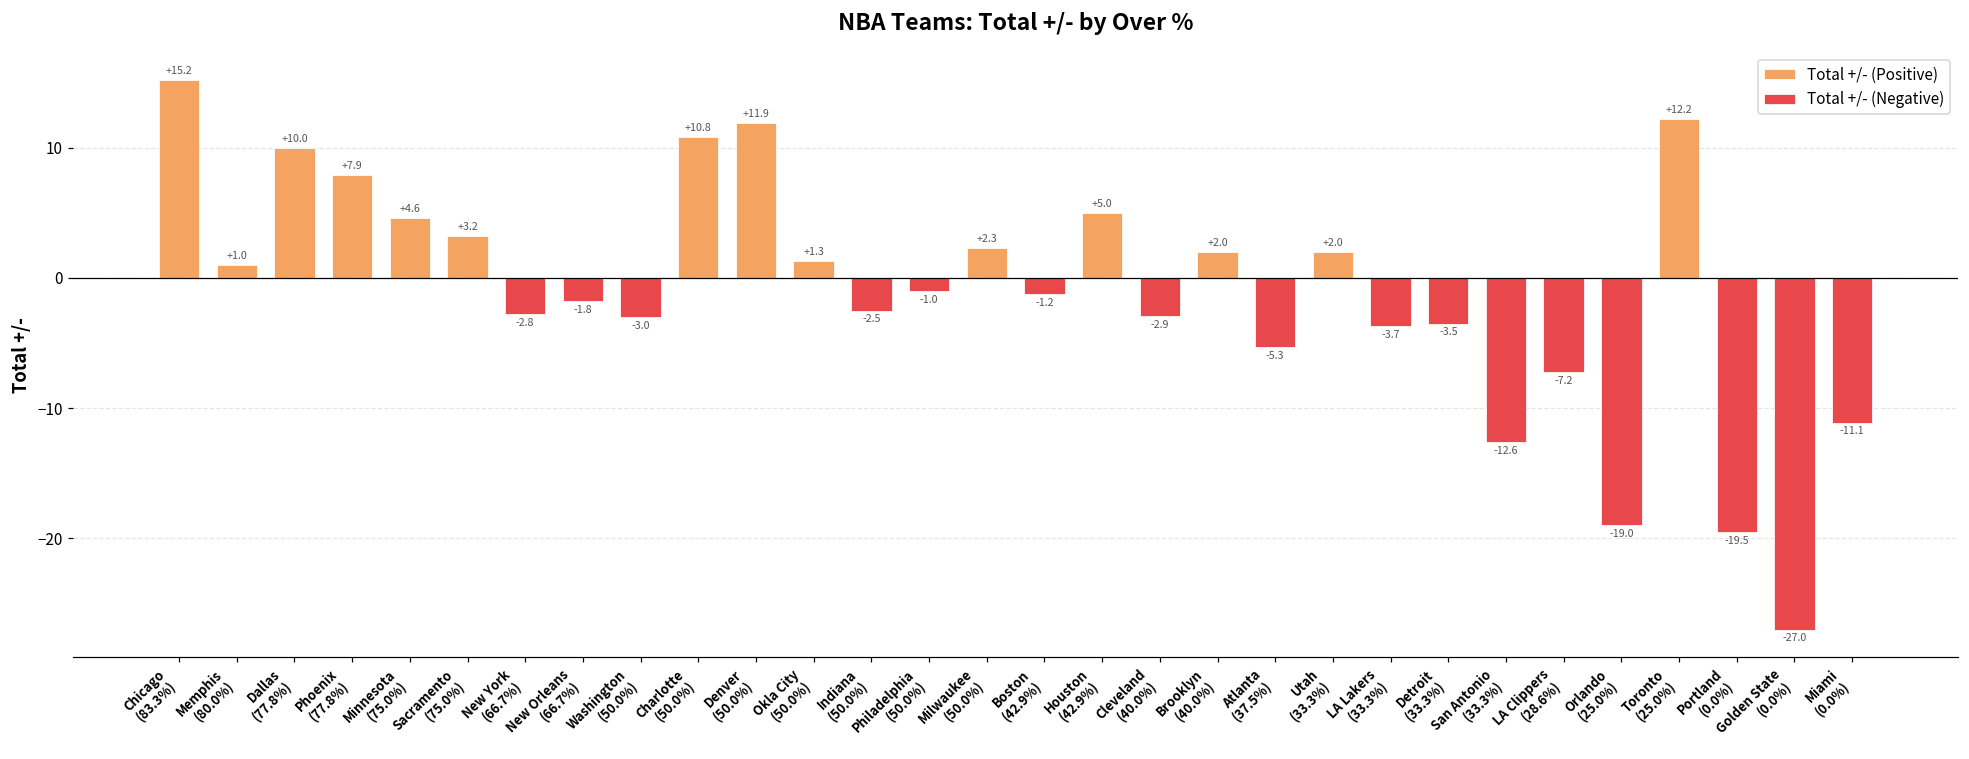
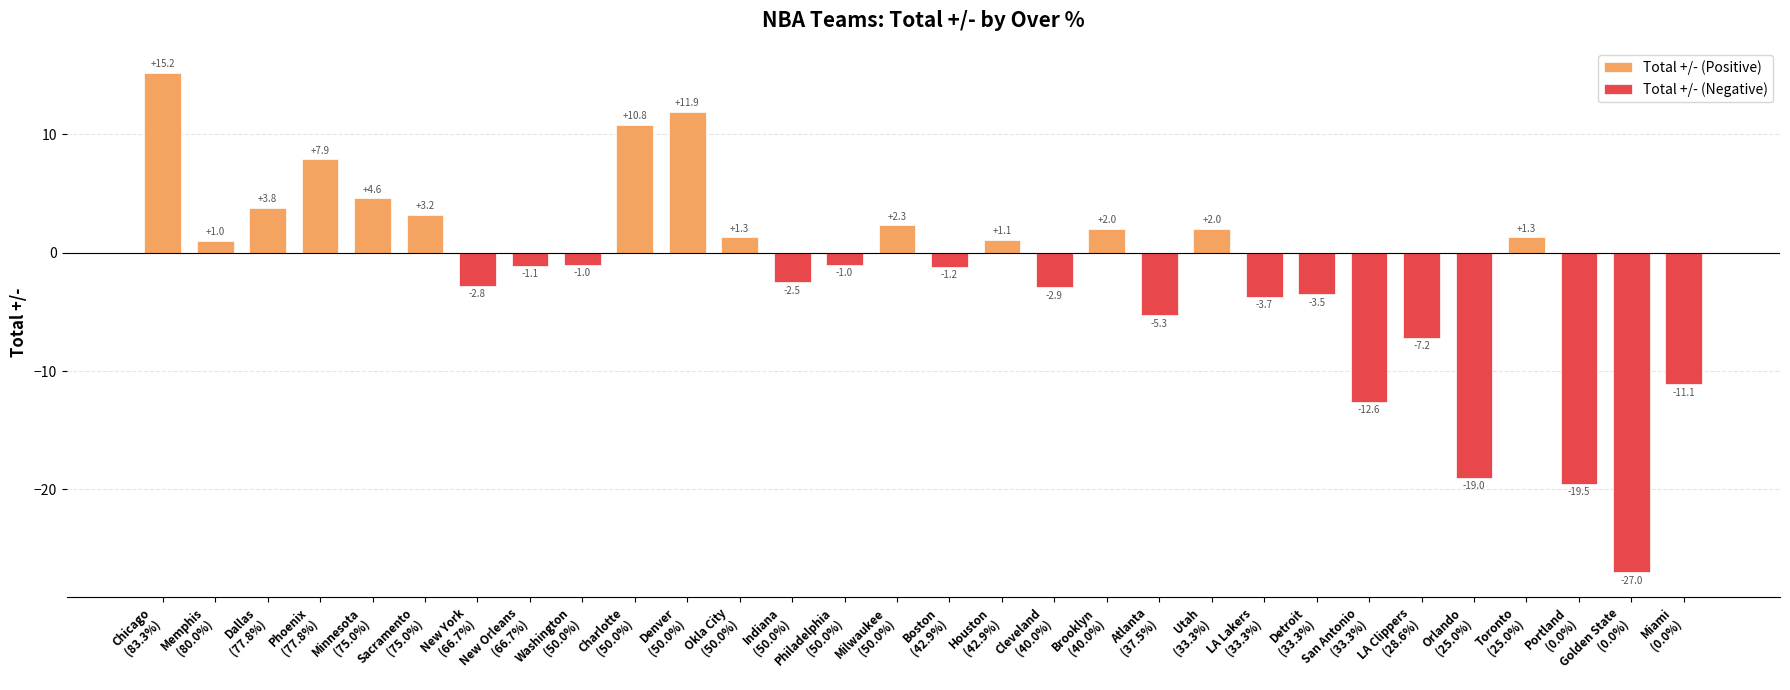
  {
    "Total +/- (Positive)": {
      "Chicago (83.3%)": "+15.2",
      "Memphis (80.0%)": "+1.0",
-     "Dallas (77.8%)": "+10.0",
+     "Dallas (77.8%)": "+3.8",
      "Phoenix (77.8%)": "+7.9",
      "Minnesota (75.0%)": "+4.6",
      "Sacramento (75.0%)": "+3.2",
      "Charlotte (50.0%)": "+10.8",
      "Denver (50.0%)": "+11.9",
      "Okla City (50.0%)": "+1.3",
      "Milwaukee (50.0%)": "+2.3",
-     "Houston (42.9%)": "+5.0",
+     "Houston (42.9%)": "+1.1",
      "Brooklyn (40.0%)": "+2.0",
      "Utah (33.3%)": "+2.0",
-     "Toronto (25.0%)": "+12.2"
+     "Toronto (25.0%)": "+1.3"
    },
    "Total +/- (Negative)": {
      "New York (66.7%)": "-2.8",
-     "New Orleans (66.7%)": "-1.8",
-     "Washington (50.0%)": "-3.0",
+     "New Orleans (66.7%)": "-1.1",
+     "Washington (50.0%)": "-1.0",
      "Indiana (50.0%)": "-2.5",
      "Philadelphia (50.0%)": "-1.0",
      "Boston (42.9%)": "-1.2",
      "Cleveland (40.0%)": "-2.9",
      "Atlanta (37.5%)": "-5.3",
      "LA Lakers (33.3%)": "-3.7",
      "Detroit (33.3%)": "-3.5",
      "San Antonio (33.3%)": "-12.6",
      "LA Clippers (28.6%)": "-7.2",
      "Orlando (25.0%)": "-19.0",
      "Portland (0.0%)": "-19.5",
      "Golden State (0.0%)": "-27.0",
      "Miami (0.0%)": "-11.1"
    }
  }
